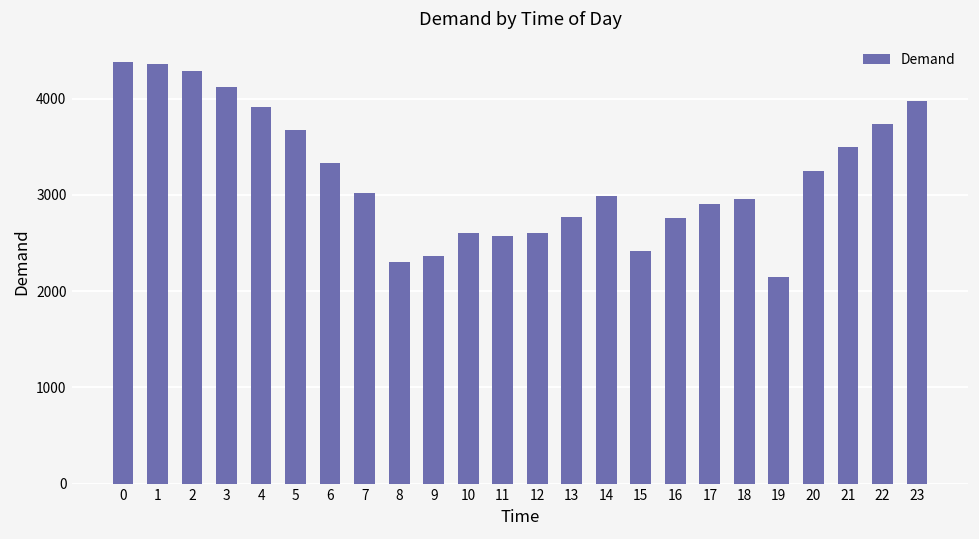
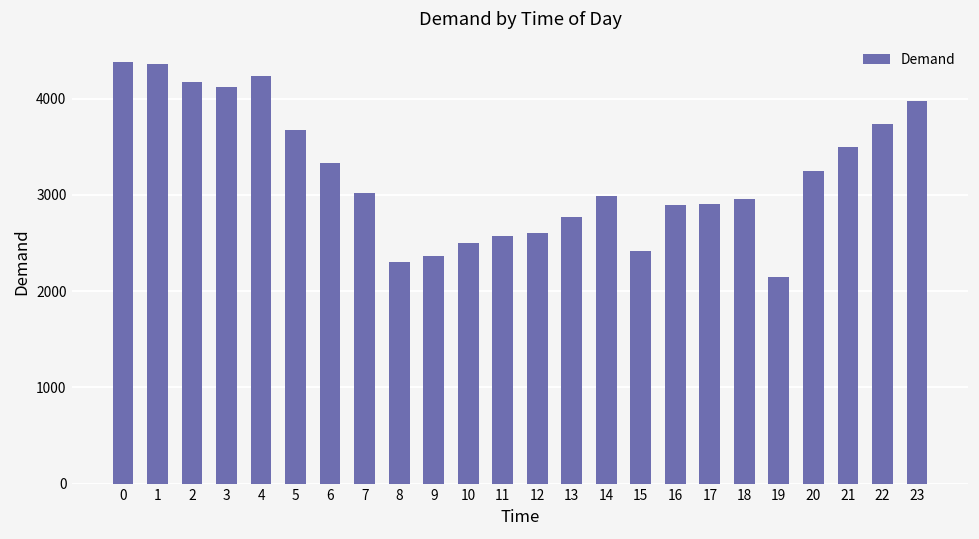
  {
    "0": 4400,
    "1": 4400,
-   "2": 4300,
+   "2": 4200,
    "3": 4100,
-   "4": 3900,
+   "4": 4200,
    "5": 3700,
    "6": 3300,
    "7": 3000,
    "8": 2300,
    "9": 2400,
-   "10": 2600,
+   "10": 2500,
    "11": 2600,
    "12": 2600,
    "13": 2800,
    "14": 3000,
    "15": 2400,
-   "16": 2800,
+   "16": 2900,
    "17": 2900,
    "18": 3000,
    "19": 2100,
    "20": 3300,
    "21": 3500,
    "22": 3700,
    "23": 4000
  }
